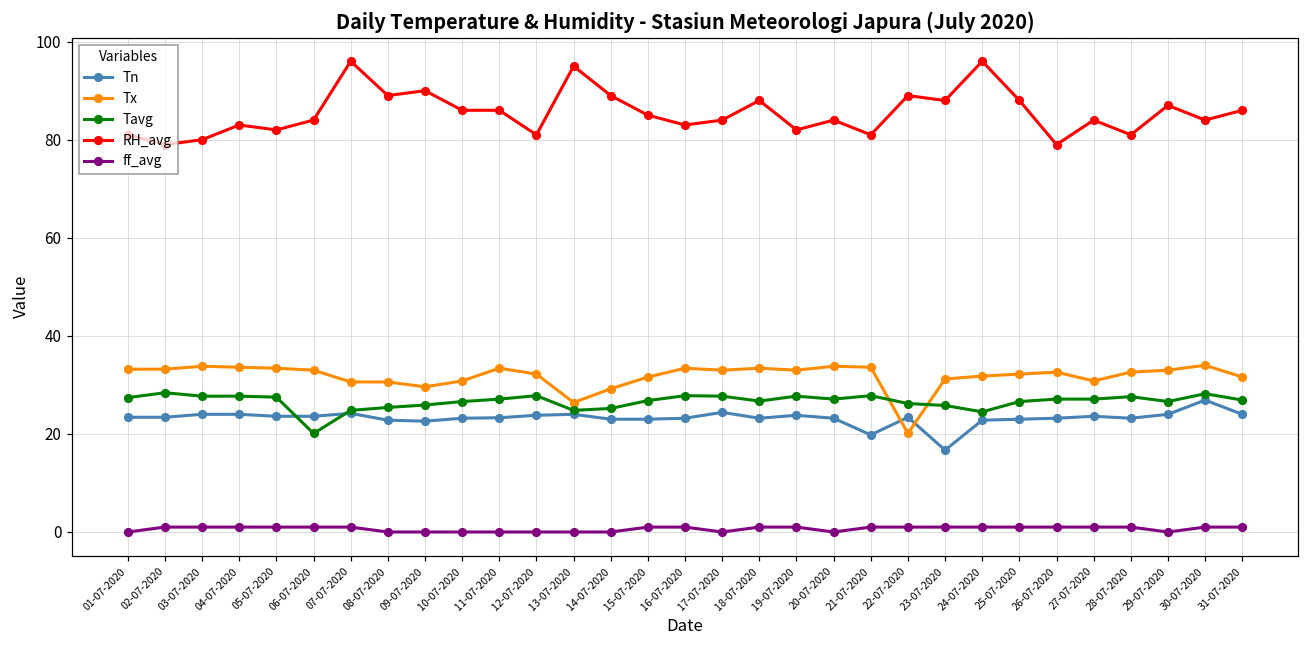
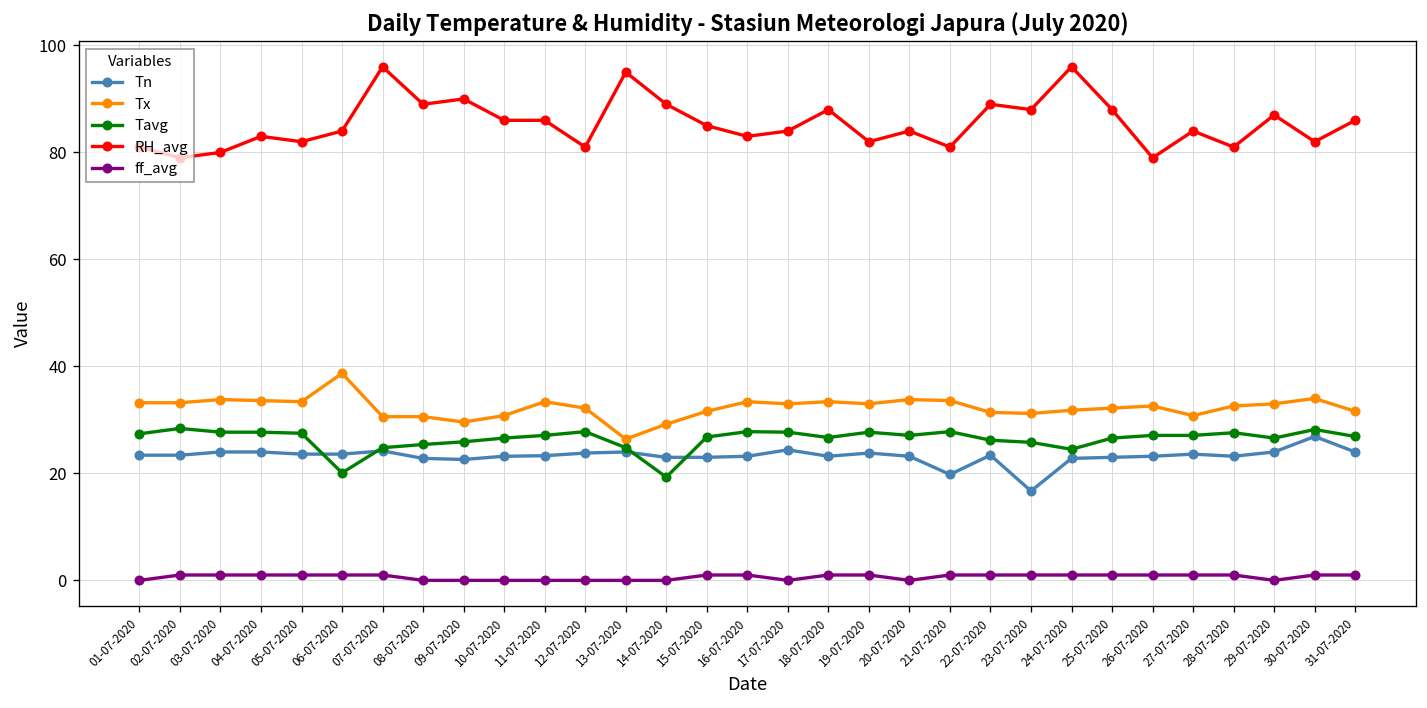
  {
    "Tn": {
      "01-07-2020": 23,
      "02-07-2020": 23,
      "03-07-2020": 24,
      "04-07-2020": 24,
      "05-07-2020": 24,
      "06-07-2020": 24,
      "07-07-2020": 24,
      "08-07-2020": 23,
      "09-07-2020": 23,
      "10-07-2020": 23,
      "11-07-2020": 23,
      "12-07-2020": 24,
      "13-07-2020": 24,
      "14-07-2020": 23,
      "15-07-2020": 23,
      "16-07-2020": 23,
      "17-07-2020": 24,
      "18-07-2020": 23,
      "19-07-2020": 24,
      "20-07-2020": 23,
      "21-07-2020": 20,
      "22-07-2020": 23,
      "23-07-2020": 17,
      "24-07-2020": 23,
      "25-07-2020": 23,
      "26-07-2020": 23,
      "27-07-2020": 24,
      "28-07-2020": 23,
      "29-07-2020": 24,
      "30-07-2020": 27,
      "31-07-2020": 24
    },
    "Tx": {
      "01-07-2020": 33,
      "02-07-2020": 33,
      "03-07-2020": 34,
      "04-07-2020": 34,
      "05-07-2020": 33,
-     "06-07-2020": 33,
+     "06-07-2020": 39,
      "07-07-2020": 31,
      "08-07-2020": 31,
      "09-07-2020": 30,
      "10-07-2020": 31,
      "11-07-2020": 33,
      "12-07-2020": 32,
      "13-07-2020": 26,
      "14-07-2020": 29,
      "15-07-2020": 32,
      "16-07-2020": 33,
      "17-07-2020": 33,
      "18-07-2020": 33,
      "19-07-2020": 33,
      "20-07-2020": 34,
      "21-07-2020": 34,
-     "22-07-2020": 20,
+     "22-07-2020": 31,
      "23-07-2020": 31,
      "24-07-2020": 32,
      "25-07-2020": 32,
      "26-07-2020": 33,
      "27-07-2020": 31,
      "28-07-2020": 33,
      "29-07-2020": 33,
      "30-07-2020": 34,
      "31-07-2020": 32
    },
    "Tavg": {
      "01-07-2020": 27,
      "02-07-2020": 28,
      "03-07-2020": 28,
      "04-07-2020": 28,
      "05-07-2020": 28,
      "06-07-2020": 20,
      "07-07-2020": 25,
      "08-07-2020": 25,
      "09-07-2020": 26,
      "10-07-2020": 27,
      "11-07-2020": 27,
      "12-07-2020": 28,
      "13-07-2020": 25,
-     "14-07-2020": 25,
+     "14-07-2020": 19,
      "15-07-2020": 27,
      "16-07-2020": 28,
      "17-07-2020": 28,
      "18-07-2020": 27,
      "19-07-2020": 28,
      "20-07-2020": 27,
      "21-07-2020": 28,
      "22-07-2020": 26,
      "23-07-2020": 26,
      "24-07-2020": 25,
      "25-07-2020": 27,
      "26-07-2020": 27,
      "27-07-2020": 27,
      "28-07-2020": 28,
      "29-07-2020": 27,
      "30-07-2020": 28,
      "31-07-2020": 27
    },
    "RH_avg": {
      "03-07-2020": 80,
      "04-07-2020": 83,
      "05-07-2020": 82,
      "06-07-2020": 84,
      "07-07-2020": 96,
      "08-07-2020": 89,
      "09-07-2020": 90,
      "10-07-2020": 86,
      "11-07-2020": 86,
      "12-07-2020": 81,
      "13-07-2020": 95,
      "14-07-2020": 89,
      "15-07-2020": 85,
      "16-07-2020": 83,
      "17-07-2020": 84,
      "18-07-2020": 88,
      "19-07-2020": 82,
      "20-07-2020": 84,
      "21-07-2020": 81,
      "22-07-2020": 89,
      "23-07-2020": 88,
      "24-07-2020": 96,
      "25-07-2020": 88,
      "26-07-2020": 79,
      "27-07-2020": 84,
      "28-07-2020": 81,
      "29-07-2020": 87,
-     "30-07-2020": 84,
+     "30-07-2020": 82,
      "31-07-2020": 86
    },
    "ff_avg": {
      "01-07-2020": 0,
      "02-07-2020": 1,
      "03-07-2020": 1,
      "04-07-2020": 1,
      "05-07-2020": 1,
      "06-07-2020": 1,
      "07-07-2020": 1,
      "08-07-2020": 0,
      "09-07-2020": 0,
      "10-07-2020": 0,
      "11-07-2020": 0,
      "12-07-2020": 0,
      "13-07-2020": 0,
      "14-07-2020": 0,
      "15-07-2020": 1,
      "16-07-2020": 1,
      "17-07-2020": 0,
      "18-07-2020": 1,
      "19-07-2020": 1,
      "20-07-2020": 0,
      "21-07-2020": 1,
      "22-07-2020": 1,
      "23-07-2020": 1,
      "24-07-2020": 1,
      "25-07-2020": 1,
      "26-07-2020": 1,
      "27-07-2020": 1,
      "28-07-2020": 1,
      "29-07-2020": 0,
      "30-07-2020": 1,
      "31-07-2020": 1
    }
  }
